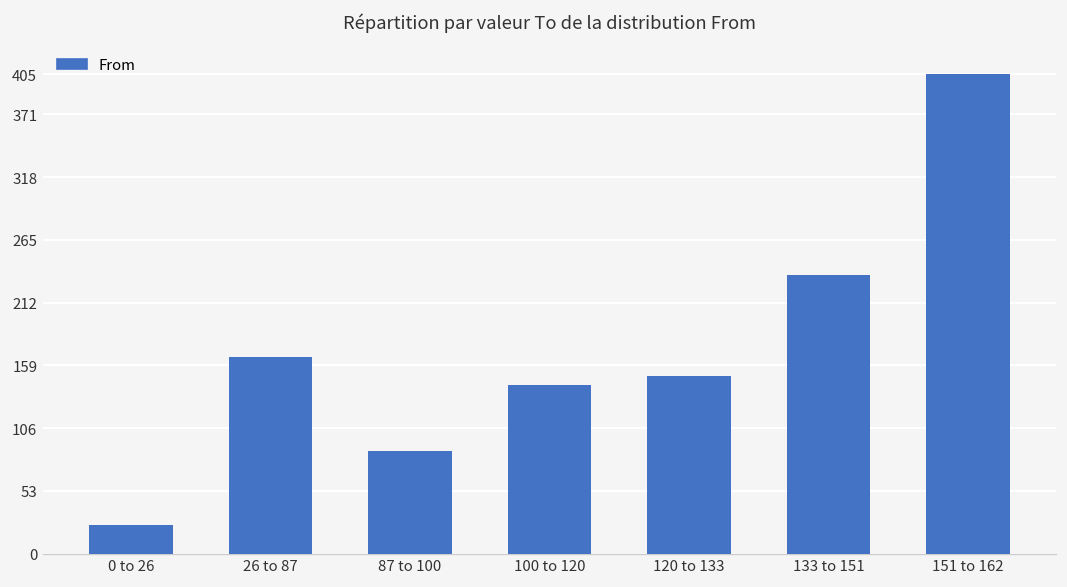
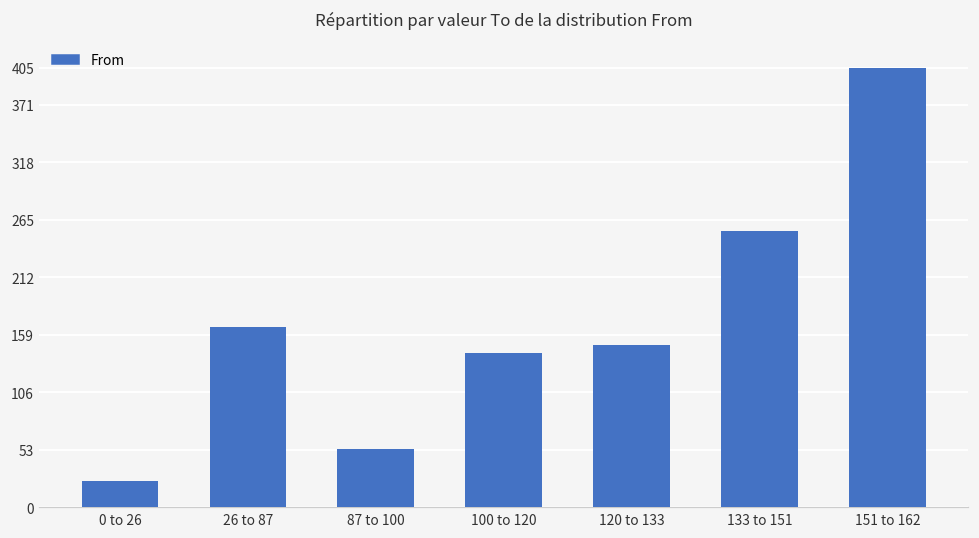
  {
    "0 to 26": 20,
    "26 to 87": 170,
-   "87 to 100": 90,
+   "87 to 100": 50,
    "100 to 120": 140,
    "120 to 133": 150,
-   "133 to 151": 240,
+   "133 to 151": 260,
    "151 to 162": 410
  }
